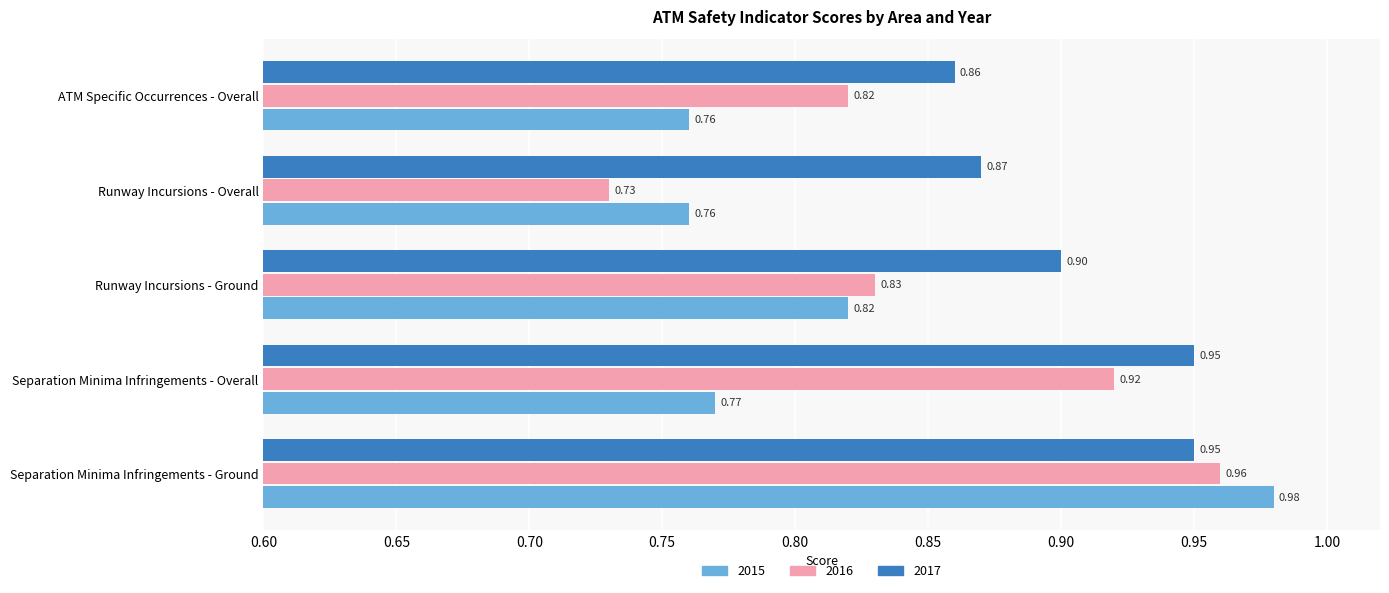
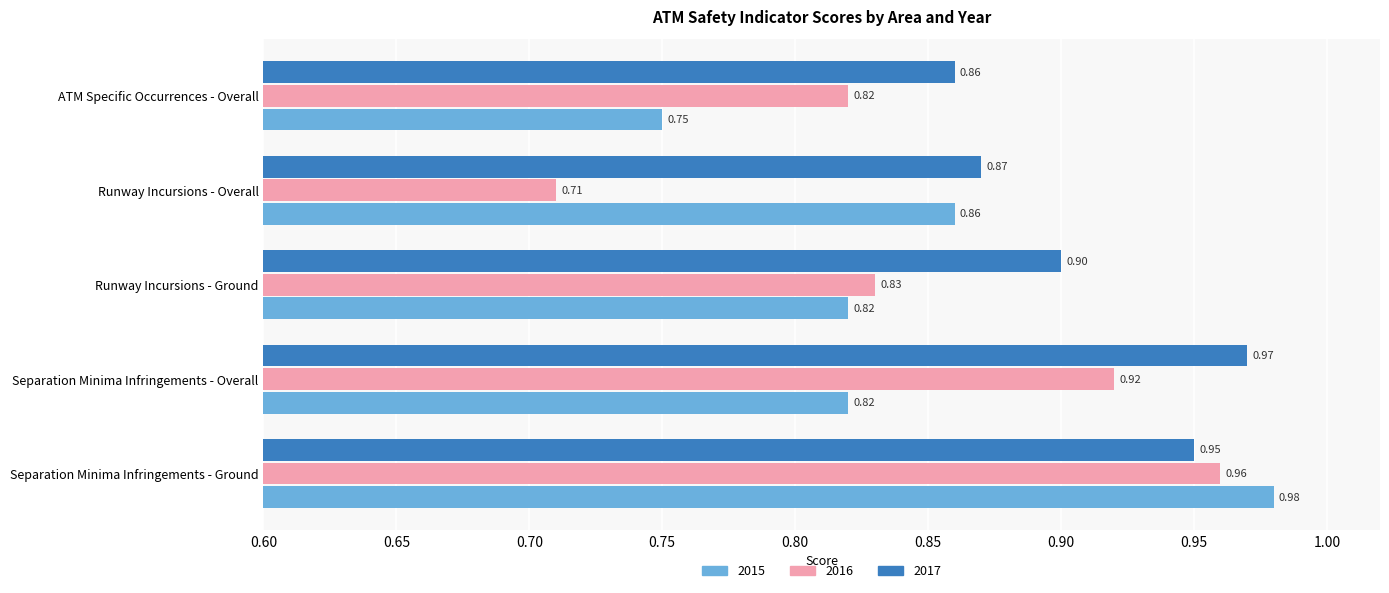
  {
    "2015": {
-     "ATM Specific Occurrences - Overall": 0.76,
-     "Runway Incursions - Overall": 0.76,
+     "ATM Specific Occurrences - Overall": 0.75,
+     "Runway Incursions - Overall": 0.86,
      "Runway Incursions - Ground": 0.82,
-     "Separation Minima Infringements - Overall": 0.77,
+     "Separation Minima Infringements - Overall": 0.82,
      "Separation Minima Infringements - Ground": 0.98
    },
    "2016": {
      "ATM Specific Occurrences - Overall": 0.82,
-     "Runway Incursions - Overall": 0.73,
+     "Runway Incursions - Overall": 0.71,
      "Runway Incursions - Ground": 0.83,
      "Separation Minima Infringements - Overall": 0.92,
      "Separation Minima Infringements - Ground": 0.96
    },
    "2017": {
      "ATM Specific Occurrences - Overall": 0.86,
      "Runway Incursions - Overall": 0.87,
      "Runway Incursions - Ground": 0.90,
-     "Separation Minima Infringements - Overall": 0.95,
+     "Separation Minima Infringements - Overall": 0.97,
      "Separation Minima Infringements - Ground": 0.95
    }
  }
